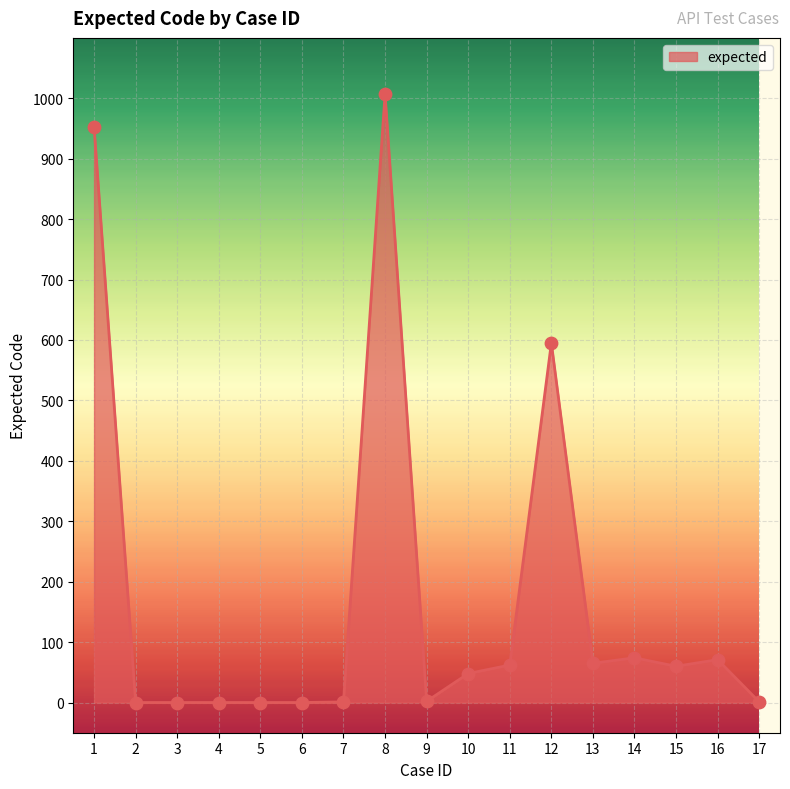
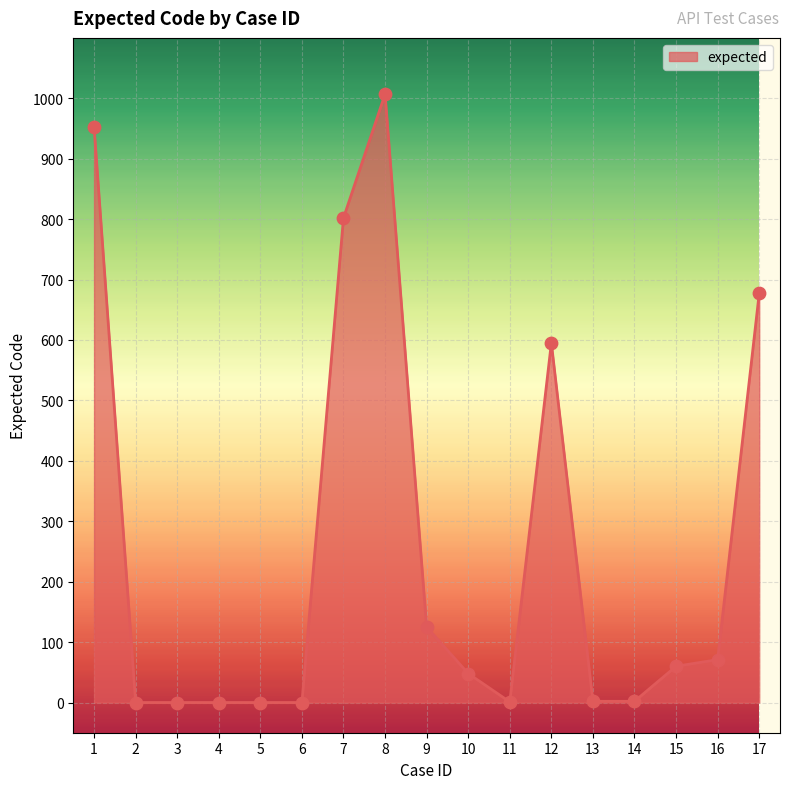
  {
    "1": 950,
    "2": 0,
    "3": 0,
    "4": 0,
    "5": 0,
    "6": 0,
-   "7": 0,
+   "7": 800,
    "8": 1010,
-   "9": 0,
+   "9": 130,
    "10": 50,
-   "11": 60,
+   "11": 0,
    "12": 600,
-   "13": 70,
-   "14": 70,
+   "13": 0,
+   "14": 0,
    "15": 60,
    "16": 70,
-   "17": 0
+   "17": 680
  }
